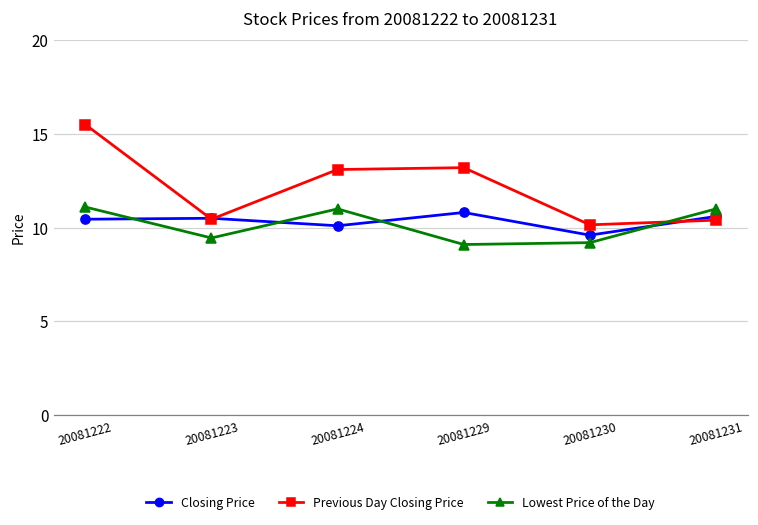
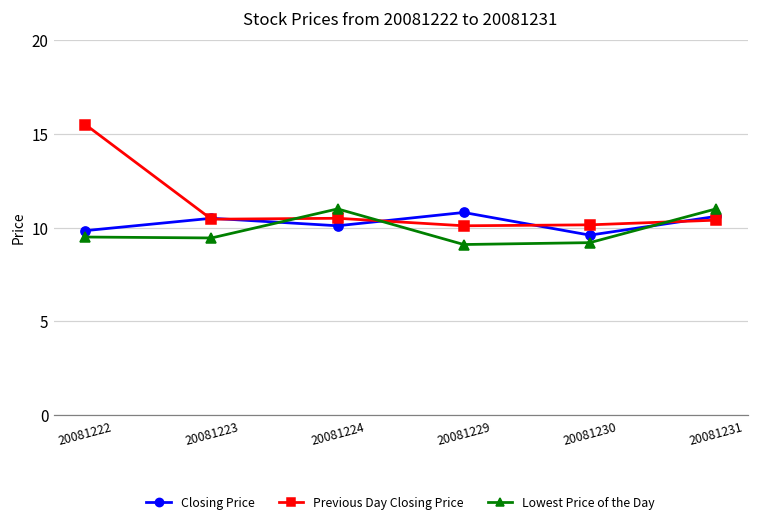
  {
    "Closing Price": {
-     "20081222": 10.5,
+     "20081222": 9.8,
      "20081224": 10.1,
      "20081229": 10.8,
      "20081230": 9.6,
      "20081231": 10.6
    },
    "Previous Day Closing Price": {
      "20081222": 15.5,
-     "20081224": 13.1,
-     "20081229": 13.2,
+     "20081224": 10.5,
+     "20081229": 10.1,
      "20081230": 10.2,
      "20081231": 10.4
    },
    "Lowest Price of the Day": {
-     "20081222": 11.1,
+     "20081222": 9.5,
      "20081223": 9.5,
      "20081224": 11.0,
      "20081229": 9.1,
      "20081230": 9.2,
      "20081231": 11.0
    }
  }
